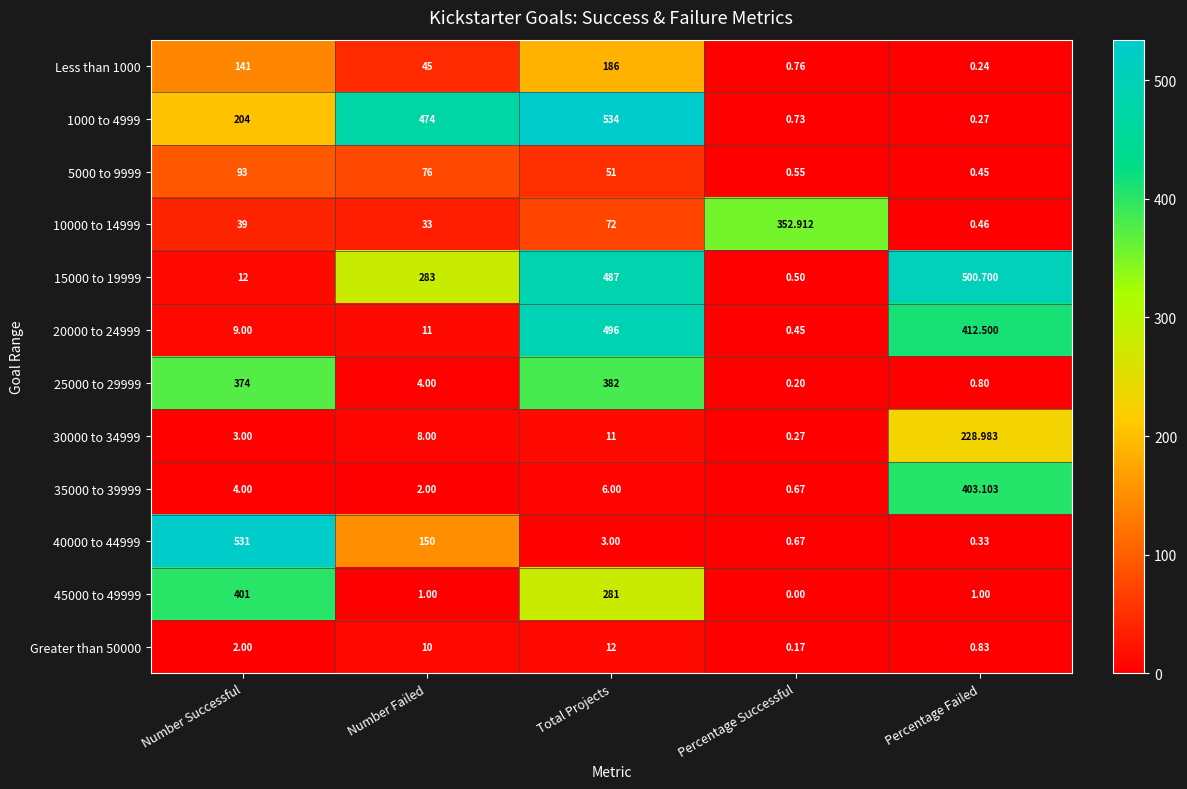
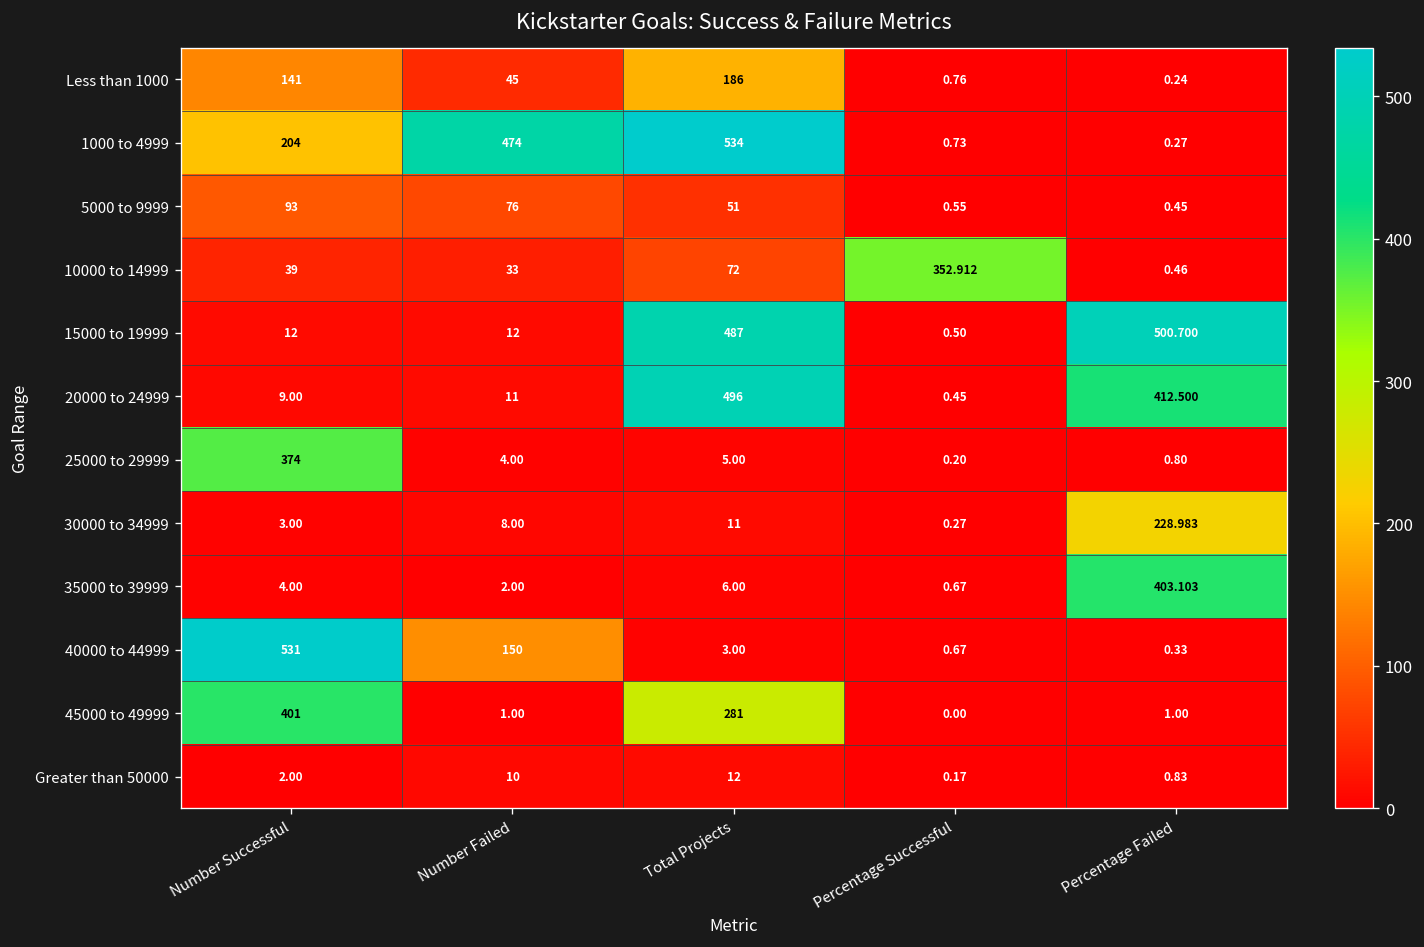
  {
    "Less than 1000": {
      "Number Successful": 141,
      "Number Failed": 45,
      "Total Projects": 186,
      "Percentage Successful": 0.76,
      "Percentage Failed": 0.24
    },
    "1000 to 4999": {
      "Number Successful": 204,
      "Number Failed": 474,
      "Total Projects": 534,
      "Percentage Successful": 0.73,
      "Percentage Failed": 0.27
    },
    "5000 to 9999": {
      "Number Successful": 93,
      "Number Failed": 76,
      "Total Projects": 51,
      "Percentage Successful": 0.55,
      "Percentage Failed": 0.45
    },
    "10000 to 14999": {
      "Number Successful": 39,
      "Number Failed": 33,
      "Total Projects": 72,
      "Percentage Successful": 352.912,
      "Percentage Failed": 0.46
    },
    "15000 to 19999": {
      "Number Successful": 12,
-     "Number Failed": 283,
+     "Number Failed": 12,
      "Total Projects": 487,
      "Percentage Successful": 0.50,
      "Percentage Failed": 500.700
    },
    "20000 to 24999": {
      "Number Successful": 9.00,
      "Number Failed": 11,
      "Total Projects": 496,
      "Percentage Successful": 0.45,
      "Percentage Failed": 412.500
    },
    "25000 to 29999": {
      "Number Successful": 374,
      "Number Failed": 4.00,
-     "Total Projects": 382,
+     "Total Projects": 5.00,
      "Percentage Successful": 0.20,
      "Percentage Failed": 0.80
    },
    "30000 to 34999": {
      "Number Successful": 3.00,
      "Number Failed": 8.00,
      "Total Projects": 11,
      "Percentage Successful": 0.27,
      "Percentage Failed": 228.983
    },
    "35000 to 39999": {
      "Number Successful": 4.00,
      "Number Failed": 2.00,
      "Total Projects": 6.00,
      "Percentage Successful": 0.67,
      "Percentage Failed": 403.103
    },
    "40000 to 44999": {
      "Number Successful": 531,
      "Number Failed": 150,
      "Total Projects": 3.00,
      "Percentage Successful": 0.67,
      "Percentage Failed": 0.33
    },
    "45000 to 49999": {
      "Number Successful": 401,
      "Number Failed": 1.00,
      "Total Projects": 281,
      "Percentage Successful": 0.00,
      "Percentage Failed": 1.00
    },
    "Greater than 50000": {
      "Number Successful": 2.00,
      "Number Failed": 10,
      "Total Projects": 12,
      "Percentage Successful": 0.17,
      "Percentage Failed": 0.83
    }
  }
